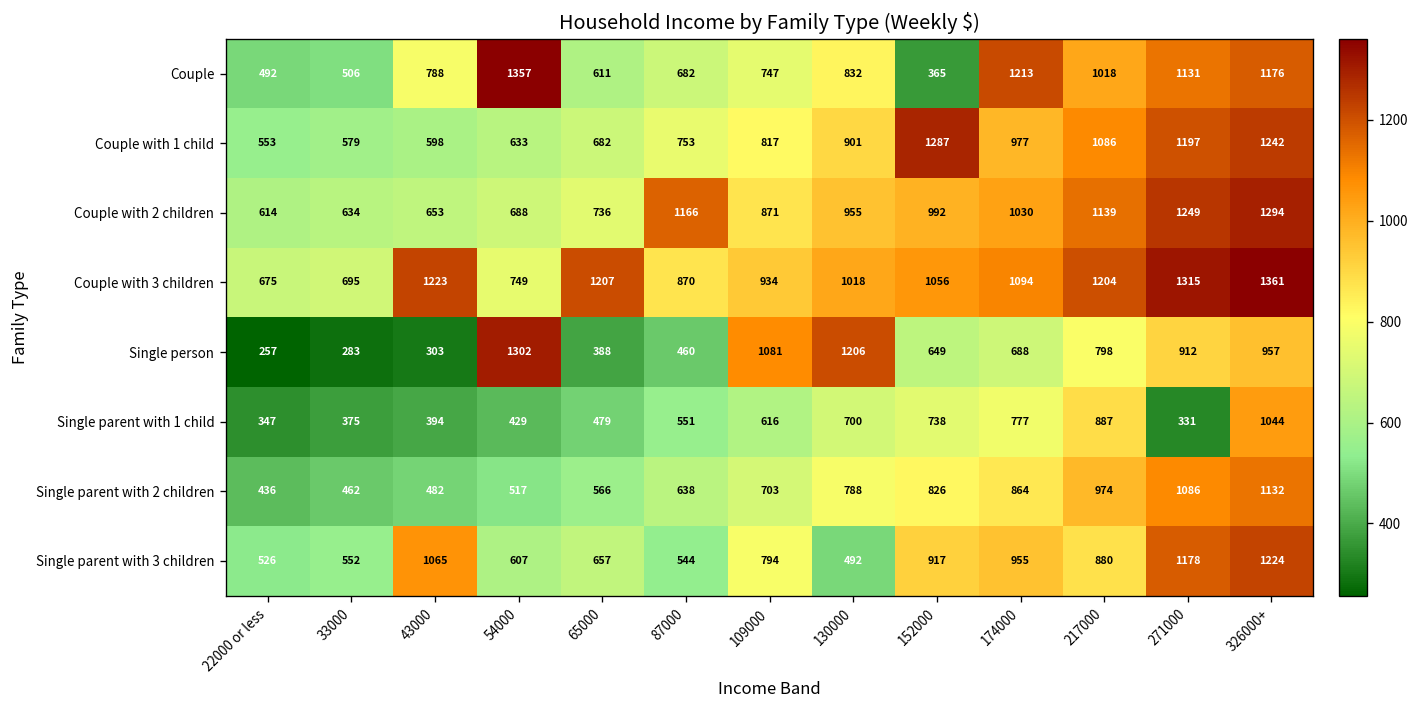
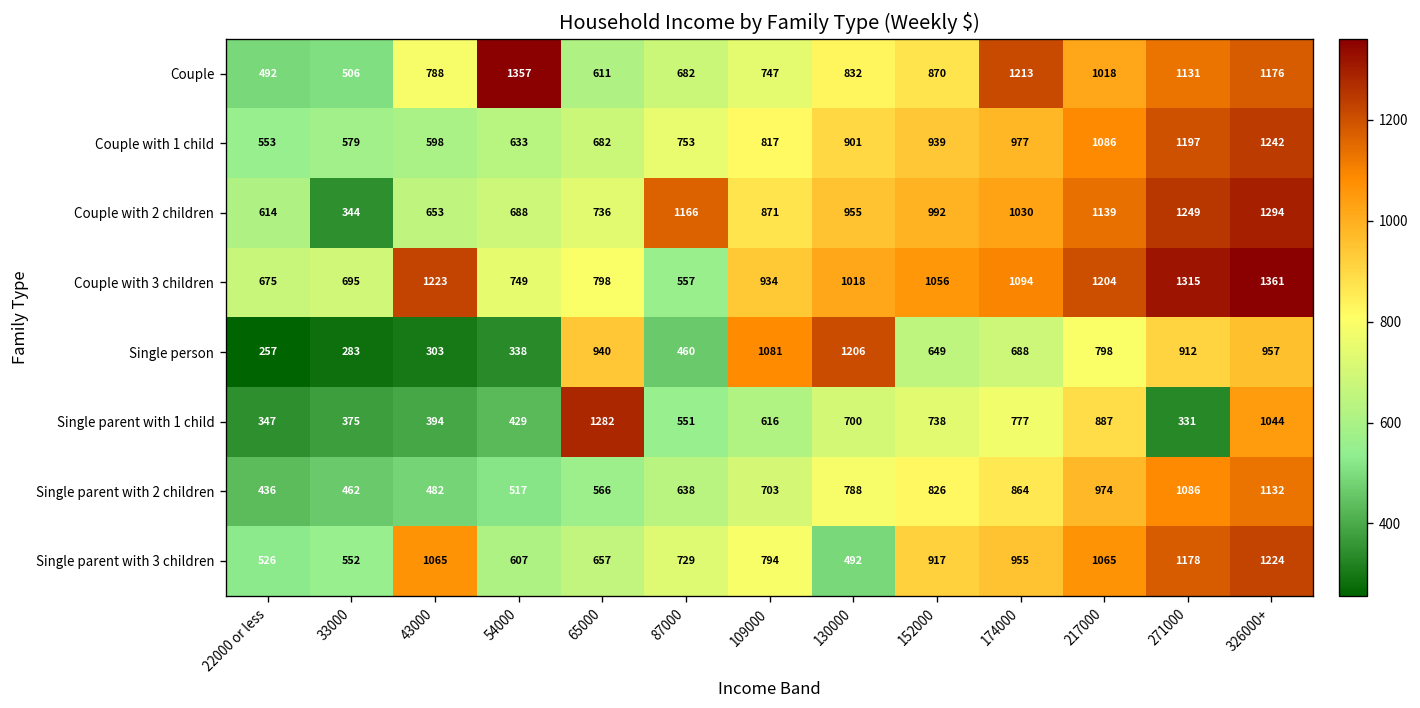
  {
    "Couple": {
      "22000 or less": 492,
      "33000": 506,
      "43000": 788,
      "54000": 1357,
      "65000": 611,
      "87000": 682,
      "109000": 747,
      "130000": 832,
-     "152000": 365,
+     "152000": 870,
      "174000": 1213,
      "217000": 1018,
      "271000": 1131,
      "326000+": 1176
    },
    "Couple with 1 child": {
      "22000 or less": 553,
      "33000": 579,
      "43000": 598,
      "54000": 633,
      "65000": 682,
      "87000": 753,
      "109000": 817,
      "130000": 901,
-     "152000": 1287,
+     "152000": 939,
      "174000": 977,
      "217000": 1086,
      "271000": 1197,
      "326000+": 1242
    },
    "Couple with 2 children": {
      "22000 or less": 614,
-     "33000": 634,
+     "33000": 344,
      "43000": 653,
      "54000": 688,
      "65000": 736,
      "87000": 1166,
      "109000": 871,
      "130000": 955,
      "152000": 992,
      "174000": 1030,
      "217000": 1139,
      "271000": 1249,
      "326000+": 1294
    },
    "Couple with 3 children": {
      "22000 or less": 675,
      "33000": 695,
      "43000": 1223,
      "54000": 749,
-     "65000": 1207,
-     "87000": 870,
+     "65000": 798,
+     "87000": 557,
      "109000": 934,
      "130000": 1018,
      "152000": 1056,
      "174000": 1094,
      "217000": 1204,
      "271000": 1315,
      "326000+": 1361
    },
    "Single person": {
      "22000 or less": 257,
      "33000": 283,
      "43000": 303,
-     "54000": 1302,
-     "65000": 388,
+     "54000": 338,
+     "65000": 940,
      "87000": 460,
      "109000": 1081,
      "130000": 1206,
      "152000": 649,
      "174000": 688,
      "217000": 798,
      "271000": 912,
      "326000+": 957
    },
    "Single parent with 1 child": {
      "22000 or less": 347,
      "33000": 375,
      "43000": 394,
      "54000": 429,
-     "65000": 479,
+     "65000": 1282,
      "87000": 551,
      "109000": 616,
      "130000": 700,
      "152000": 738,
      "174000": 777,
      "217000": 887,
      "271000": 331,
      "326000+": 1044
    },
    "Single parent with 2 children": {
      "22000 or less": 436,
      "33000": 462,
      "43000": 482,
      "54000": 517,
      "65000": 566,
      "87000": 638,
      "109000": 703,
      "130000": 788,
      "152000": 826,
      "174000": 864,
      "217000": 974,
      "271000": 1086,
      "326000+": 1132
    },
    "Single parent with 3 children": {
      "22000 or less": 526,
      "33000": 552,
      "43000": 1065,
      "54000": 607,
      "65000": 657,
-     "87000": 544,
+     "87000": 729,
      "109000": 794,
      "130000": 492,
      "152000": 917,
      "174000": 955,
-     "217000": 880,
+     "217000": 1065,
      "271000": 1178,
      "326000+": 1224
    }
  }
